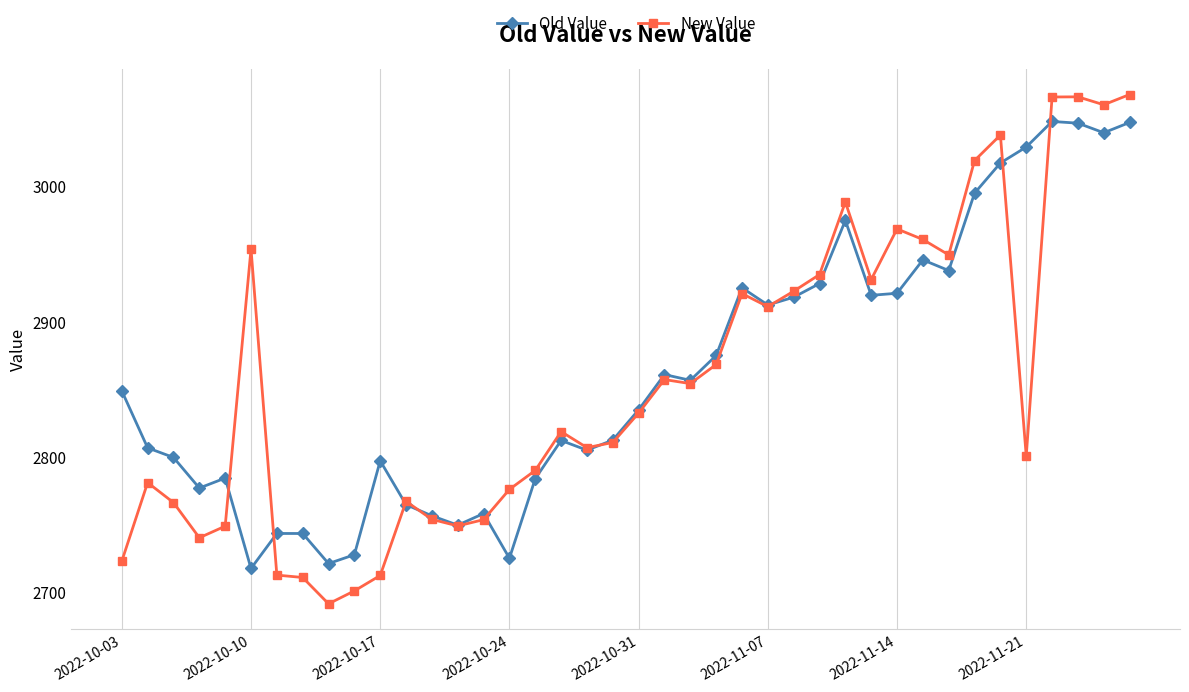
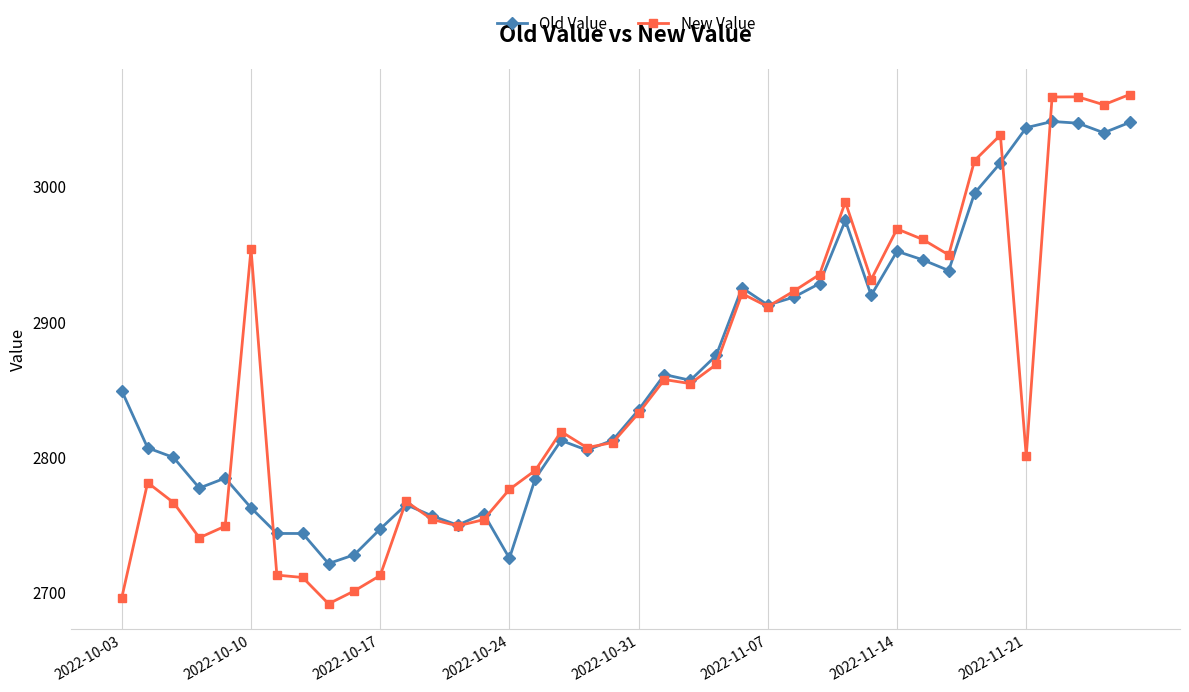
  {
    "Old Value": {
      "2022-10-03": 2849,
-     "2022-10-10": 2717,
-     "2022-10-17": 2797,
+     "2022-10-10": 2762,
+     "2022-10-17": 2746,
      "2022-10-24": 2725,
      "2022-10-31": 2835,
-     "2022-11-14": 2921,
-     "2022-11-21": 3029
+     "2022-11-14": 2952,
+     "2022-11-21": 3043
    },
    "New Value": {
-     "2022-10-03": 2723,
+     "2022-10-03": 2696,
      "2022-10-10": 2954,
      "2022-10-17": 2712,
      "2022-10-24": 2776,
      "2022-10-31": 2832,
      "2022-11-14": 2968,
      "2022-11-21": 2800
    }
  }
